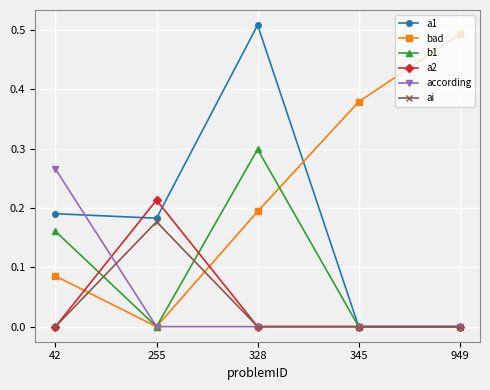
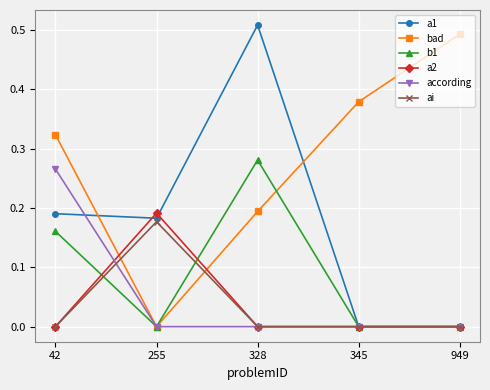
  {
    "a1": {
      "42": 0.19,
      "255": 0.18,
      "328": 0.51
    },
    "bad": {
-     "42": 0.09,
+     "42": 0.32,
      "328": 0.19,
      "345": 0.38
    },
    "b1": {
      "42": 0.16,
-     "328": 0.30
+     "328": 0.28
    },
    "a2": {
-     "255": 0.21
+     "255": 0.19
    },
    "according": {
      "42": 0.27
    },
    "ai": {
      "255": 0.18
    }
  }
